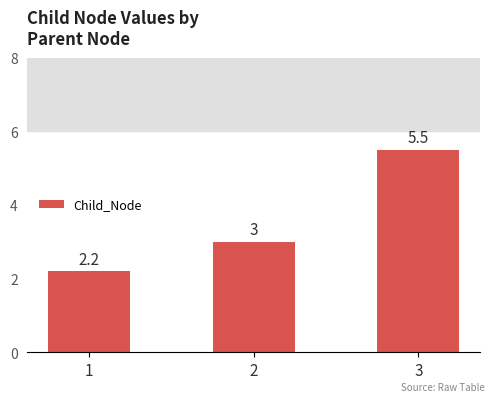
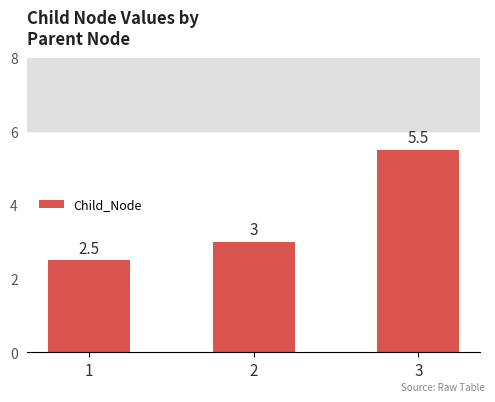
  {
-   "1": 2.2,
+   "1": 2.5,
    "2": 3,
    "3": 5.5
  }
